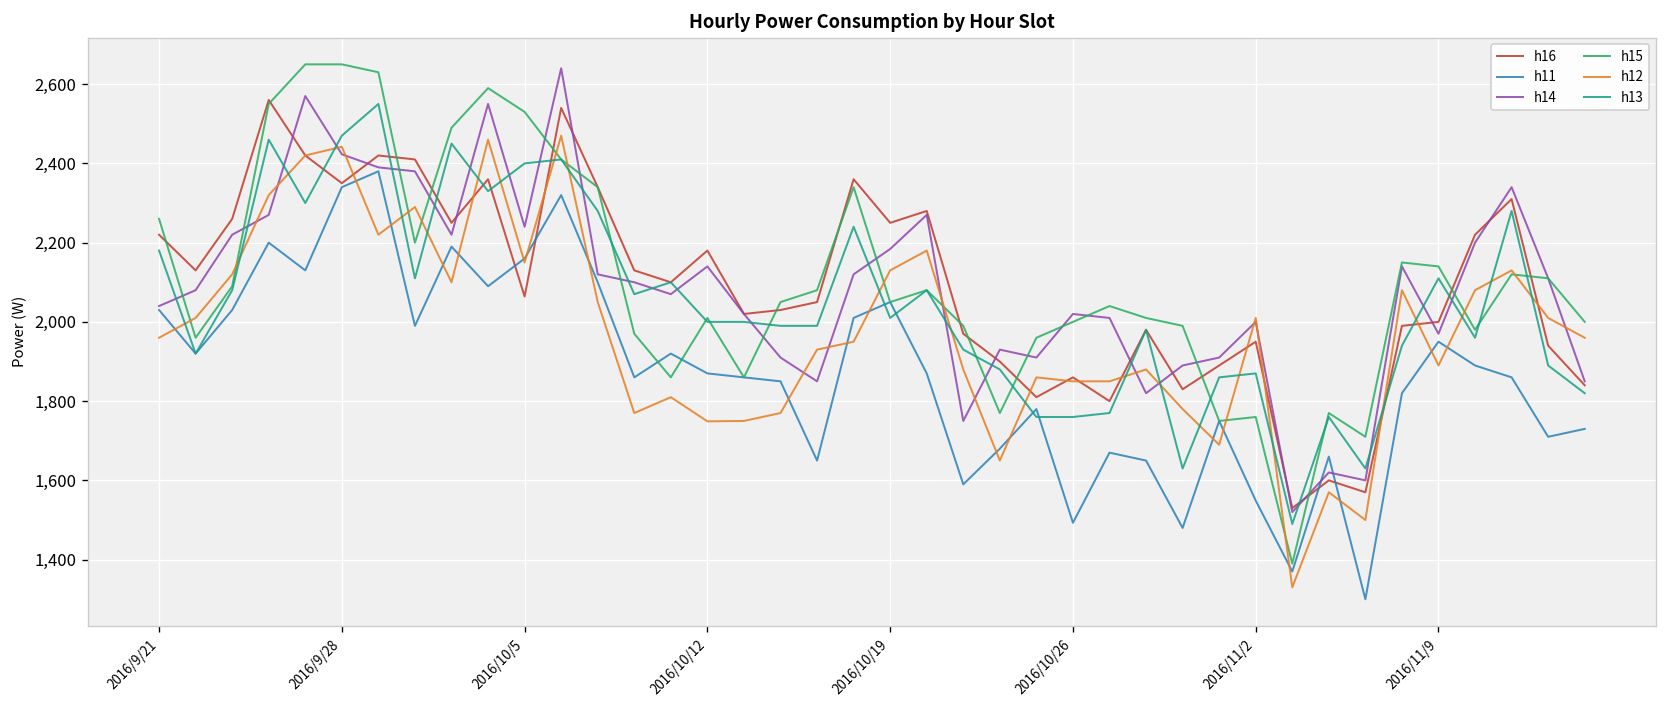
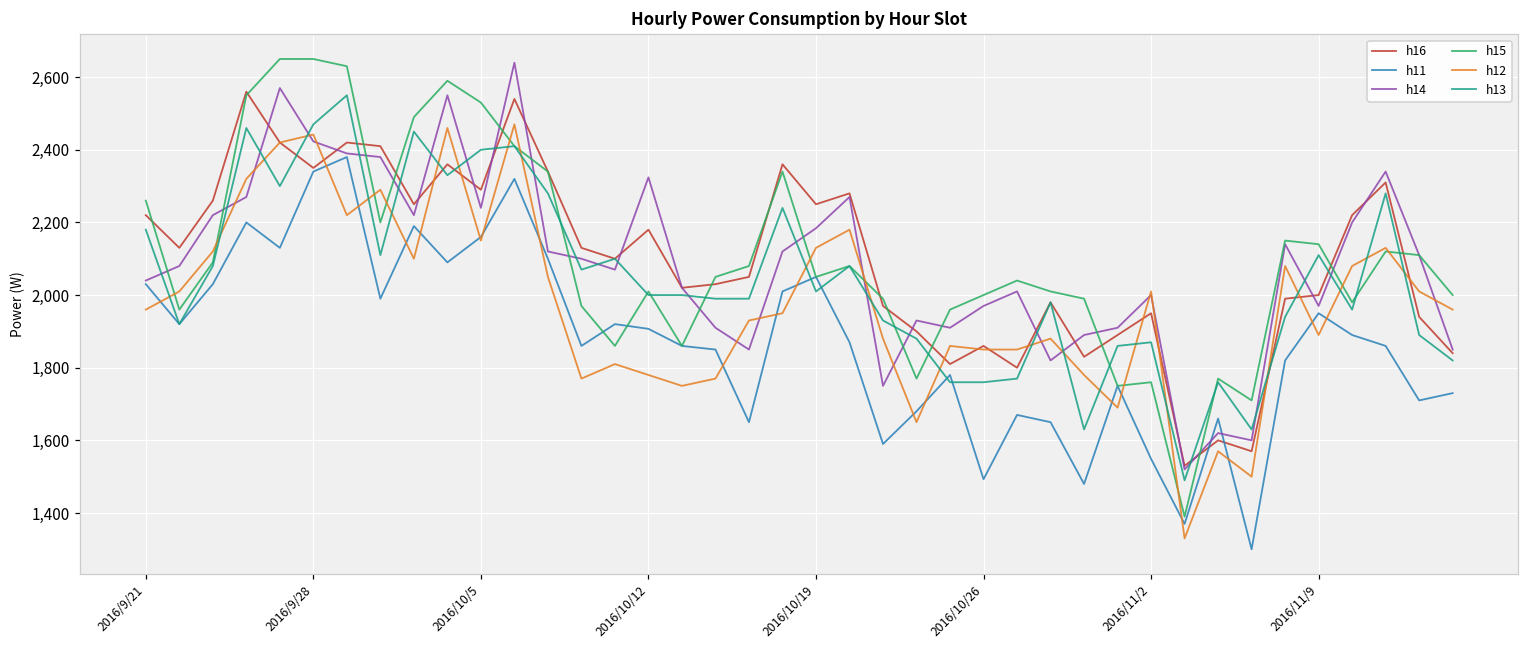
  {
    "h16": {
      "2016/9/21": "2,220",
      "2016/9/28": "2,350",
-     "2016/10/5": "2,060",
+     "2016/10/5": "2,290",
      "2016/10/12": "2,180",
      "2016/10/19": "2,250",
      "2016/10/26": "1,860",
      "2016/11/2": "1,950",
      "2016/11/9": "2,000"
    },
    "h11": {
      "2016/9/21": "2,030",
      "2016/9/28": "2,340",
      "2016/10/5": "2,160",
-     "2016/10/12": "1,870",
+     "2016/10/12": "1,910",
      "2016/10/26": "1,490",
      "2016/11/2": "1,550",
      "2016/11/9": "1,950"
    },
    "h14": {
      "2016/9/21": "2,040",
      "2016/9/28": "2,420",
      "2016/10/5": "2,240",
-     "2016/10/12": "2,140",
+     "2016/10/12": "2,320",
      "2016/10/19": "2,180",
-     "2016/10/26": "2,020",
+     "2016/10/26": "1,970",
      "2016/11/2": "2,000",
      "2016/11/9": "1,970"
    },
    "h12": {
      "2016/9/21": "1,960",
      "2016/9/28": "2,440",
      "2016/10/5": "2,150",
-     "2016/10/12": "1,750",
+     "2016/10/12": "1,780",
      "2016/10/19": "2,130",
      "2016/10/26": "1,850",
      "2016/11/2": "2,010",
      "2016/11/9": "1,890"
    }
  }
